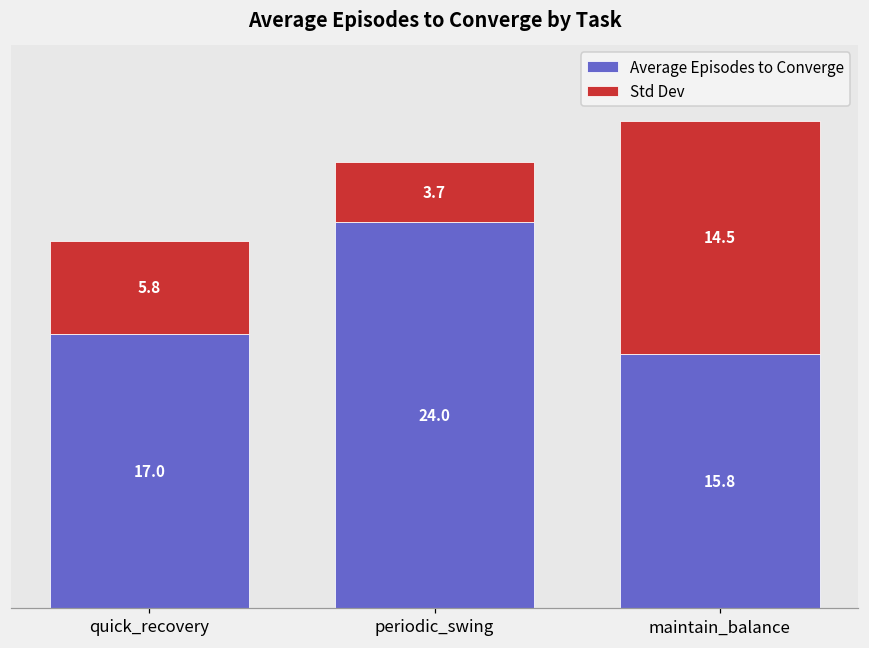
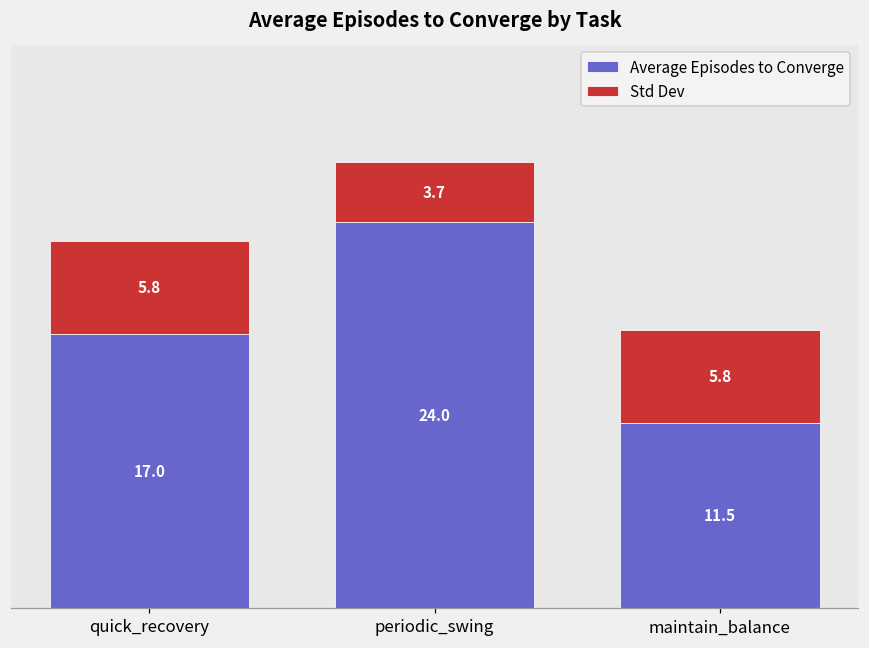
  {
    "Average Episodes to Converge": {
      "quick_recovery": 17.0,
      "periodic_swing": 24.0,
-     "maintain_balance": 15.8
+     "maintain_balance": 11.5
    },
    "Std Dev": {
      "quick_recovery": 5.8,
      "periodic_swing": 3.7,
-     "maintain_balance": 14.5
+     "maintain_balance": 5.8
    }
  }
